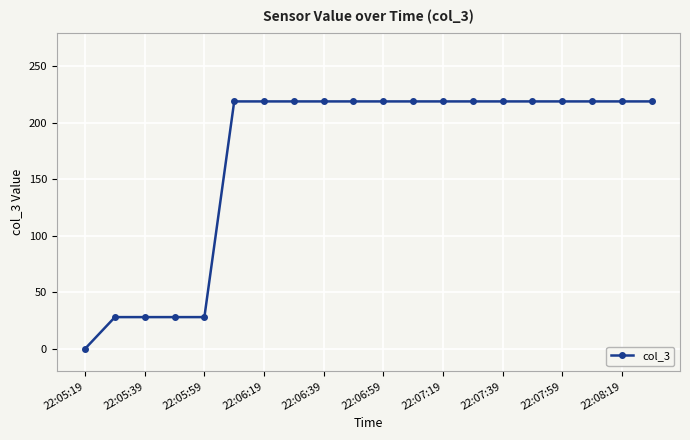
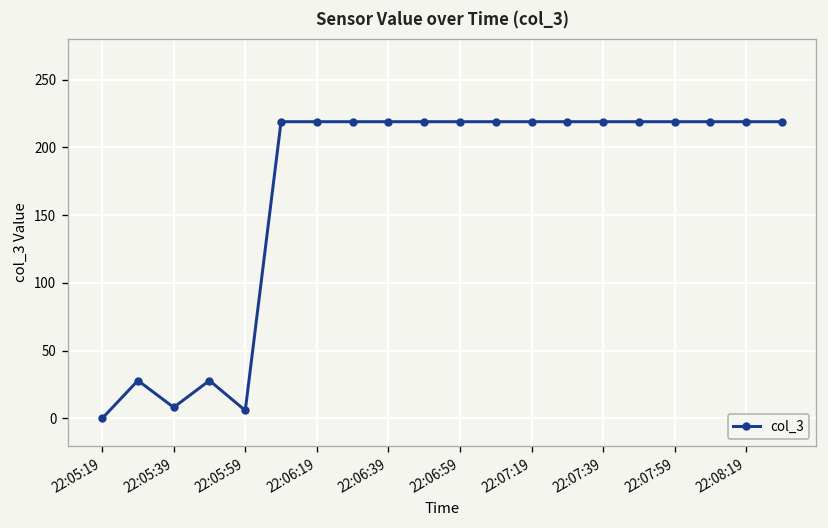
  {
    "22:05:19": 0,
-   "22:05:39": 28,
-   "22:05:59": 28,
+   "22:05:39": 8,
+   "22:05:59": 6,
    "22:06:19": 219,
    "22:06:39": 219,
    "22:06:59": 219,
    "22:07:19": 219,
    "22:07:39": 219,
    "22:07:59": 219,
    "22:08:19": 219
  }
